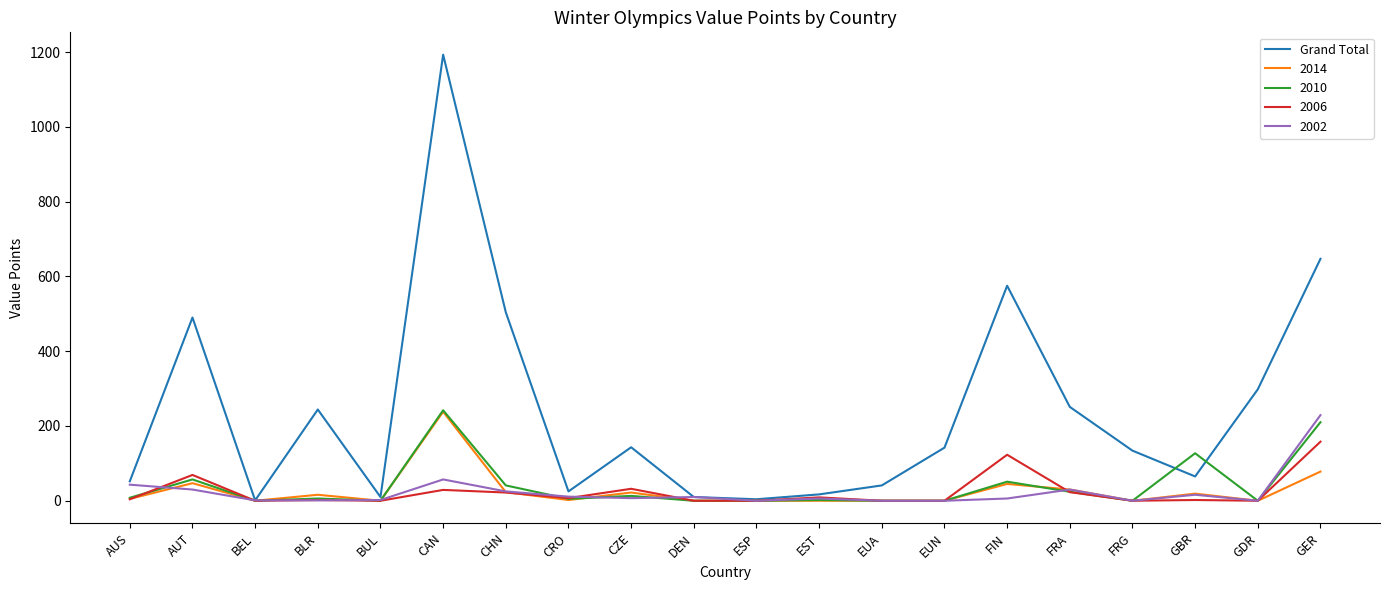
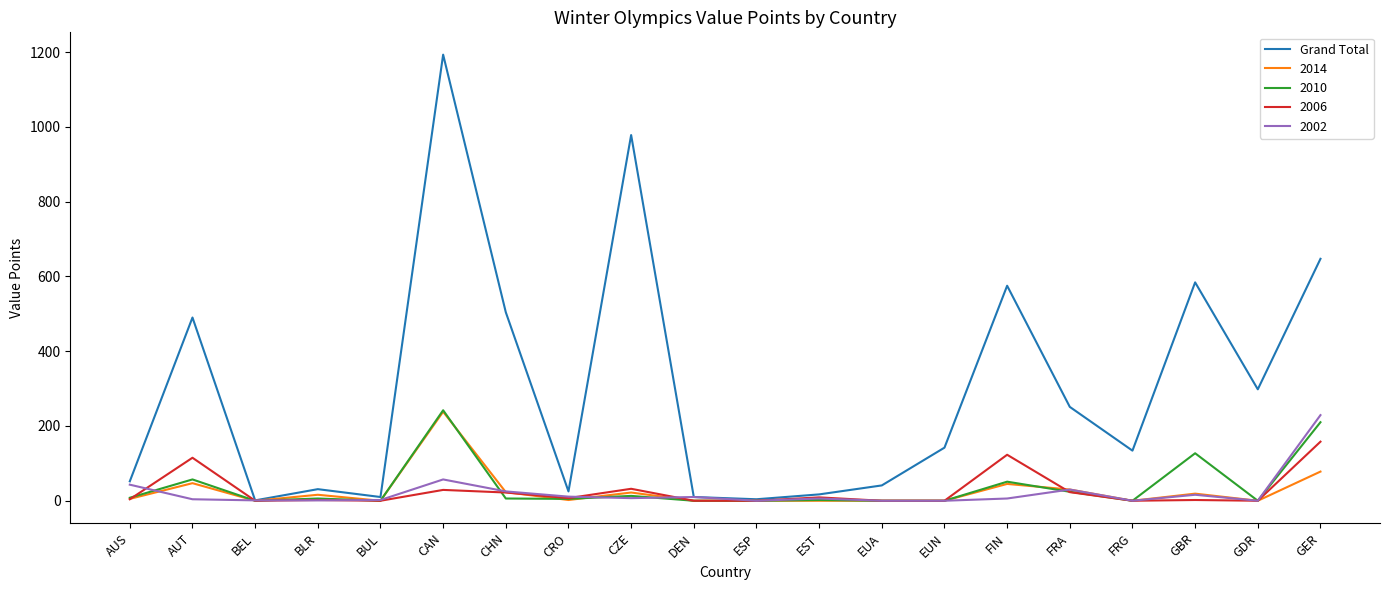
  {
    "Grand Total": {
      "AUS": 50,
      "AUT": 490,
-     "BLR": 240,
+     "BLR": 30,
      "BUL": 10,
      "CAN": 1190,
      "CHN": 500,
      "CRO": 30,
-     "CZE": 140,
+     "CZE": 980,
      "EST": 20,
      "EUA": 40,
      "EUN": 140,
      "FIN": 580,
      "FRA": 250,
      "FRG": 130,
-     "GBR": 70,
+     "GBR": 580,
      "GDR": 300,
      "GER": 650
    },
    "2014": {
      "AUT": 50,
      "BLR": 20,
      "CZE": 20,
      "GER": 80
    },
    "2010": {
      "AUT": 60,
-     "CHN": 40,
+     "CHN": 10,
      "GBR": 130,
      "GER": 210
    },
    "2006": {
-     "AUT": 70,
+     "AUT": 120,
      "CAN": 30,
      "CZE": 30,
      "FIN": 120,
      "GBR": 0,
      "GER": 160
    },
    "2002": {
      "AUS": 40,
-     "AUT": 30,
+     "AUT": 0,
      "CAN": 60,
      "FIN": 10,
      "GER": 230
    }
  }
